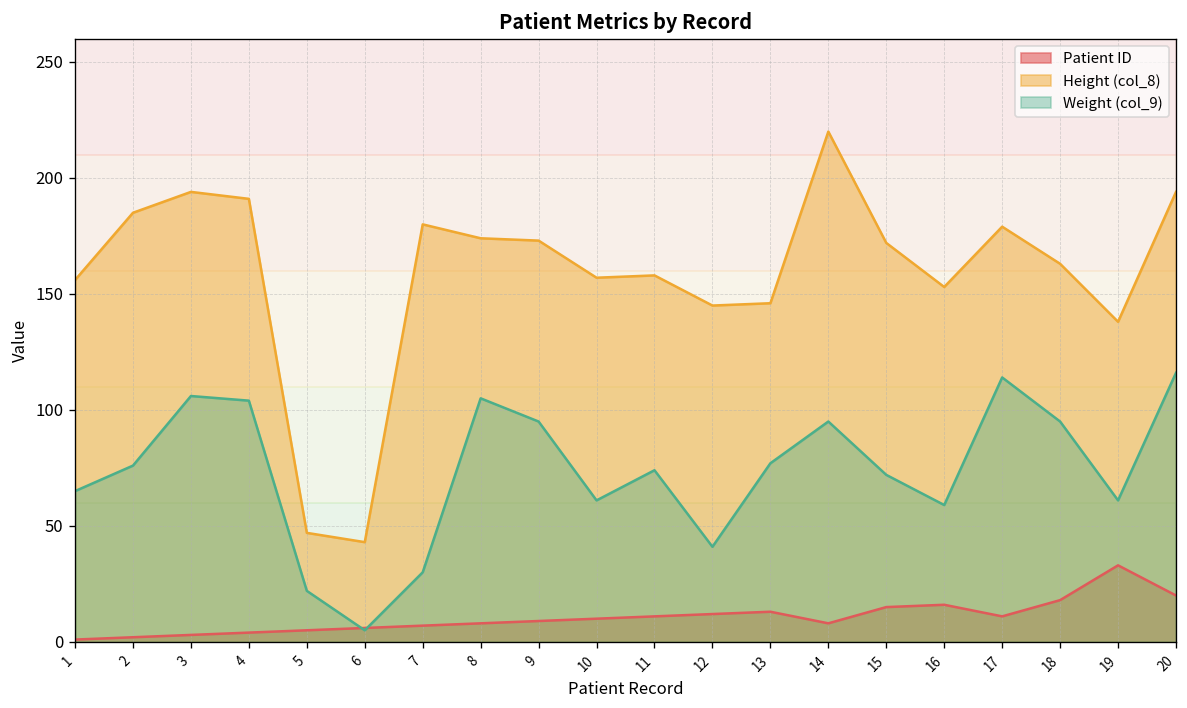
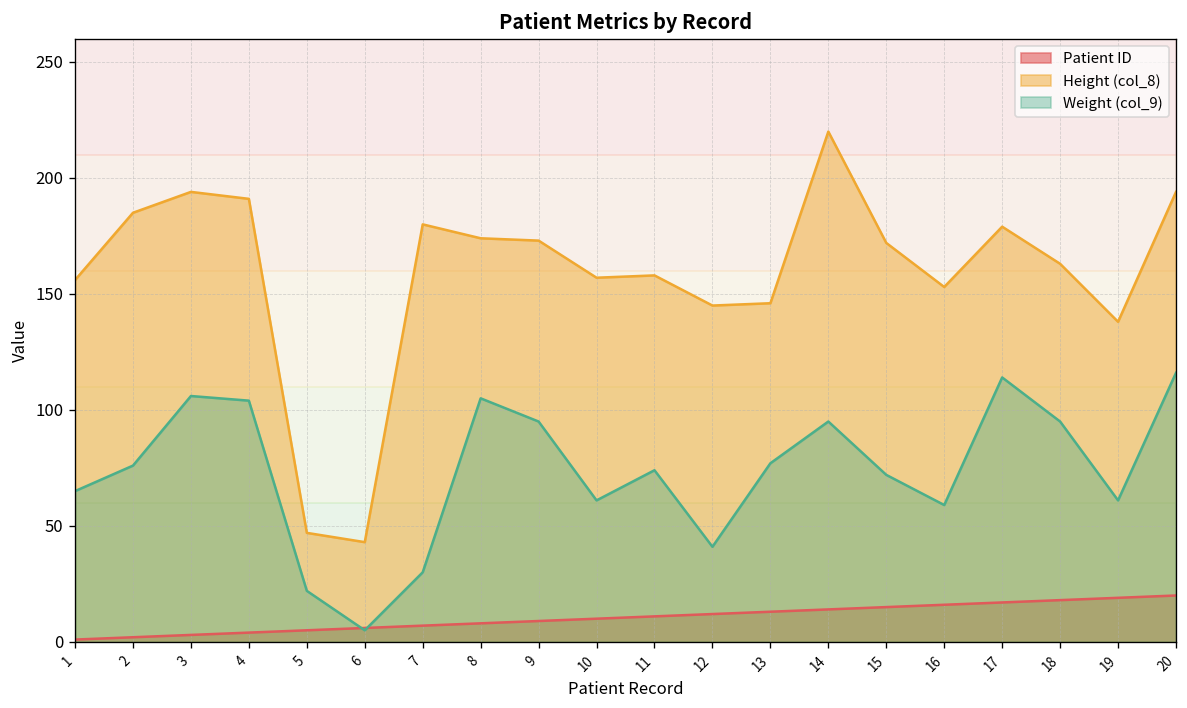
  {
    "Patient ID": {
      "1": 1,
      "2": 2,
      "3": 3,
      "4": 4,
      "5": 5,
      "7": 7,
      "8": 8,
      "9": 9,
      "10": 10,
      "11": 11,
      "12": 12,
      "13": 13,
-     "14": 8,
+     "14": 14,
      "15": 15,
      "16": 16,
-     "17": 11,
+     "17": 17,
      "18": 18,
-     "19": 33,
+     "19": 19,
      "20": 20
    },
    "Height (col_8)": {
      "1": 156,
      "2": 185,
      "3": 194,
      "4": 191,
      "5": 47,
      "6": 43,
      "7": 180,
      "8": 174,
      "9": 173,
      "10": 157,
      "11": 158,
      "12": 145,
      "13": 146,
      "14": 220,
      "15": 172,
      "16": 153,
      "17": 179,
      "18": 163,
      "19": 138,
      "20": 194
    },
    "Weight (col_9)": {
      "1": 65,
      "2": 76,
      "3": 106,
      "4": 104,
      "5": 22,
      "7": 30,
      "8": 105,
      "9": 95,
      "10": 61,
      "11": 74,
      "12": 41,
      "13": 77,
      "14": 95,
      "15": 72,
      "16": 59,
      "17": 114,
      "18": 95,
      "19": 61,
      "20": 116
    }
  }
